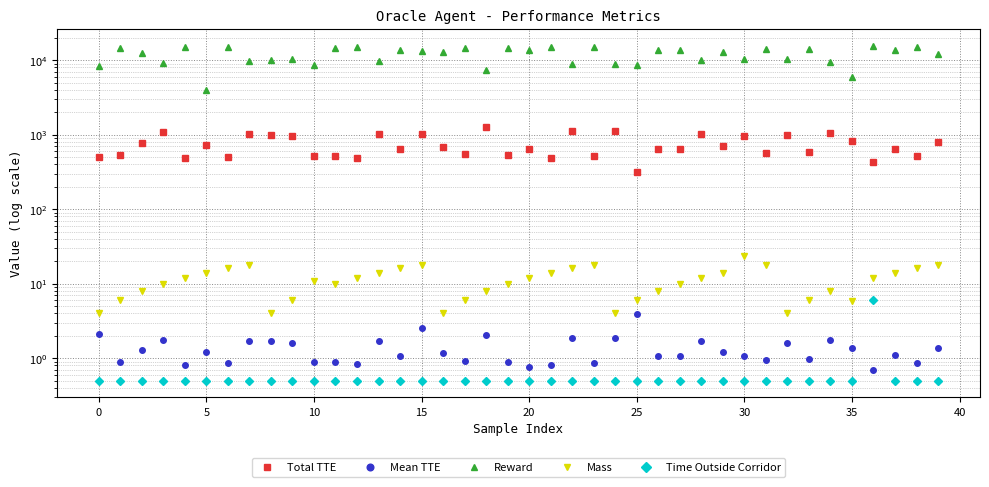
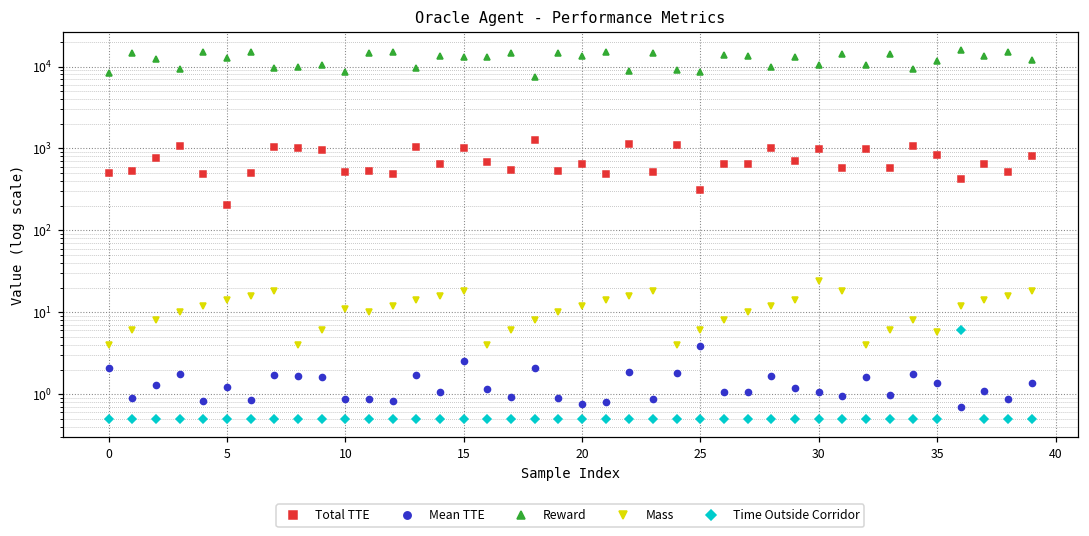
  {
    "Total TTE": {
      "0": 500,
-     "5": 700,
+     "5": 210,
      "10": 500,
      "15": 1000,
      "20": 600,
      "25": 310,
      "30": 1000,
      "35": 800
    },
    "Mean TTE": {
      "0": 2,
      "5": 1.2,
      "10": 0.9,
      "15": 2.5,
      "20": 0.8,
      "25": 4,
      "30": 1,
      "35": 1.4
    },
    "Reward": {
      "0": 8000,
-     "5": 4000,
+     "5": 13000,
      "10": 9000,
      "15": 13000,
      "20": 14000,
      "25": 9000,
      "30": 10000,
-     "35": 6000
+     "35": 12000
    },
    "Mass": {
      "0": 4,
      "5": 14,
      "10": 11,
      "15": 18,
      "20": 12,
      "25": 6,
      "30": 24,
      "35": 6
    },
    "Time Outside Corridor": {
      "0": 0.5,
      "5": 0.5,
      "10": 0.5,
      "15": 0.5,
      "20": 0.5,
      "25": 0.5,
      "30": 0.5,
      "35": 0.5
    }
  }
